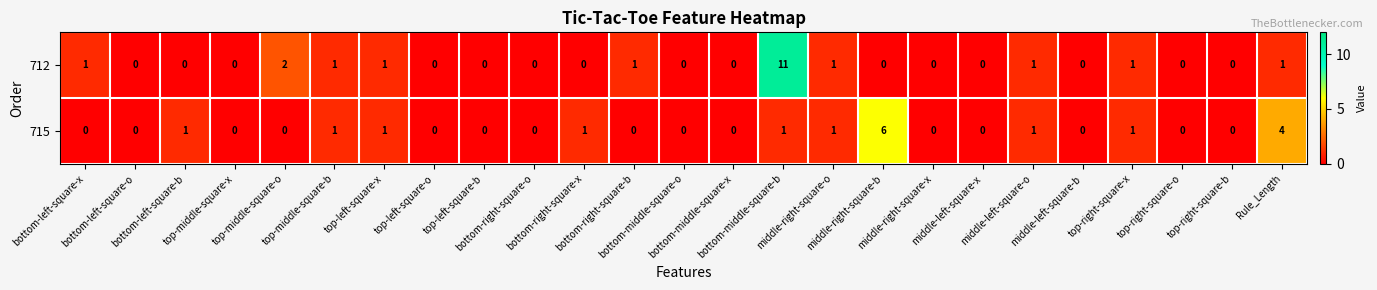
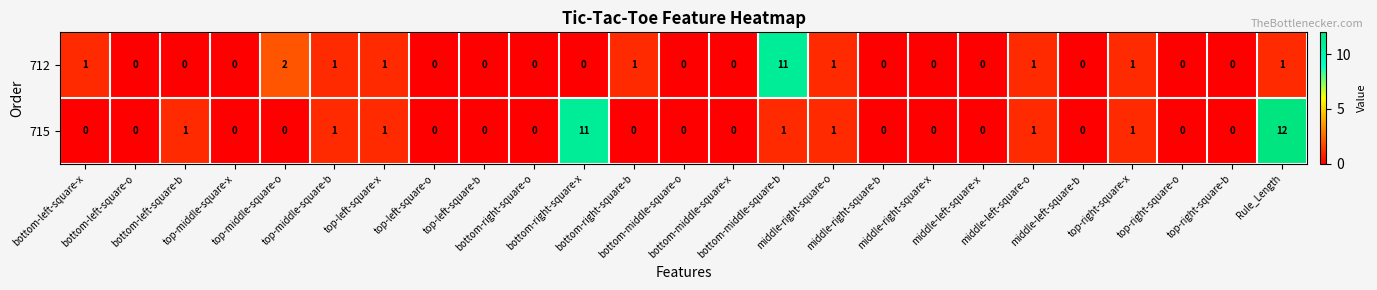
  {
    "712": {
      "bottom-left-square-x": 1,
      "bottom-left-square-o": 0,
      "bottom-left-square-b": 0,
      "top-middle-square-x": 0,
      "top-middle-square-o": 2,
      "top-middle-square-b": 1,
      "top-left-square-x": 1,
      "top-left-square-o": 0,
      "top-left-square-b": 0,
      "bottom-right-square-o": 0,
      "bottom-right-square-x": 0,
      "bottom-right-square-b": 1,
      "bottom-middle-square-o": 0,
      "bottom-middle-square-x": 0,
      "bottom-middle-square-b": 11,
      "middle-right-square-o": 1,
      "middle-right-square-b": 0,
      "middle-right-square-x": 0,
      "middle-left-square-x": 0,
      "middle-left-square-o": 1,
      "middle-left-square-b": 0,
      "top-right-square-x": 1,
      "top-right-square-o": 0,
      "top-right-square-b": 0,
      "Rule_Length": 1
    },
    "715": {
      "bottom-left-square-x": 0,
      "bottom-left-square-o": 0,
      "bottom-left-square-b": 1,
      "top-middle-square-x": 0,
      "top-middle-square-o": 0,
      "top-middle-square-b": 1,
      "top-left-square-x": 1,
      "top-left-square-o": 0,
      "top-left-square-b": 0,
      "bottom-right-square-o": 0,
-     "bottom-right-square-x": 1,
+     "bottom-right-square-x": 11,
      "bottom-right-square-b": 0,
      "bottom-middle-square-o": 0,
      "bottom-middle-square-x": 0,
      "bottom-middle-square-b": 1,
      "middle-right-square-o": 1,
-     "middle-right-square-b": 6,
+     "middle-right-square-b": 0,
      "middle-right-square-x": 0,
      "middle-left-square-x": 0,
      "middle-left-square-o": 1,
      "middle-left-square-b": 0,
      "top-right-square-x": 1,
      "top-right-square-o": 0,
      "top-right-square-b": 0,
-     "Rule_Length": 4
+     "Rule_Length": 12
    }
  }
